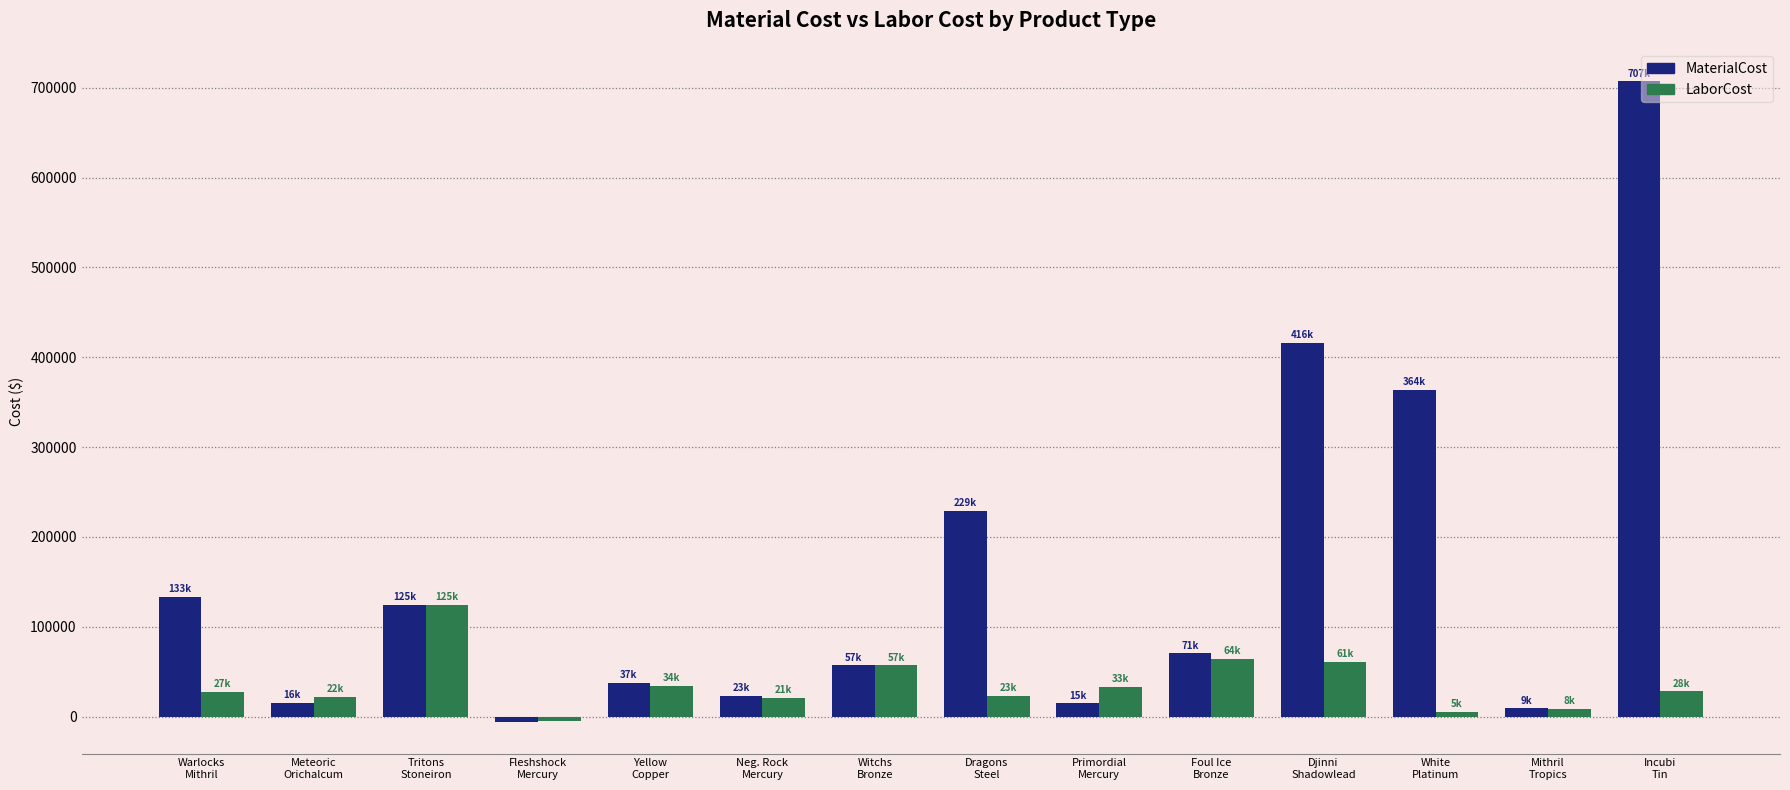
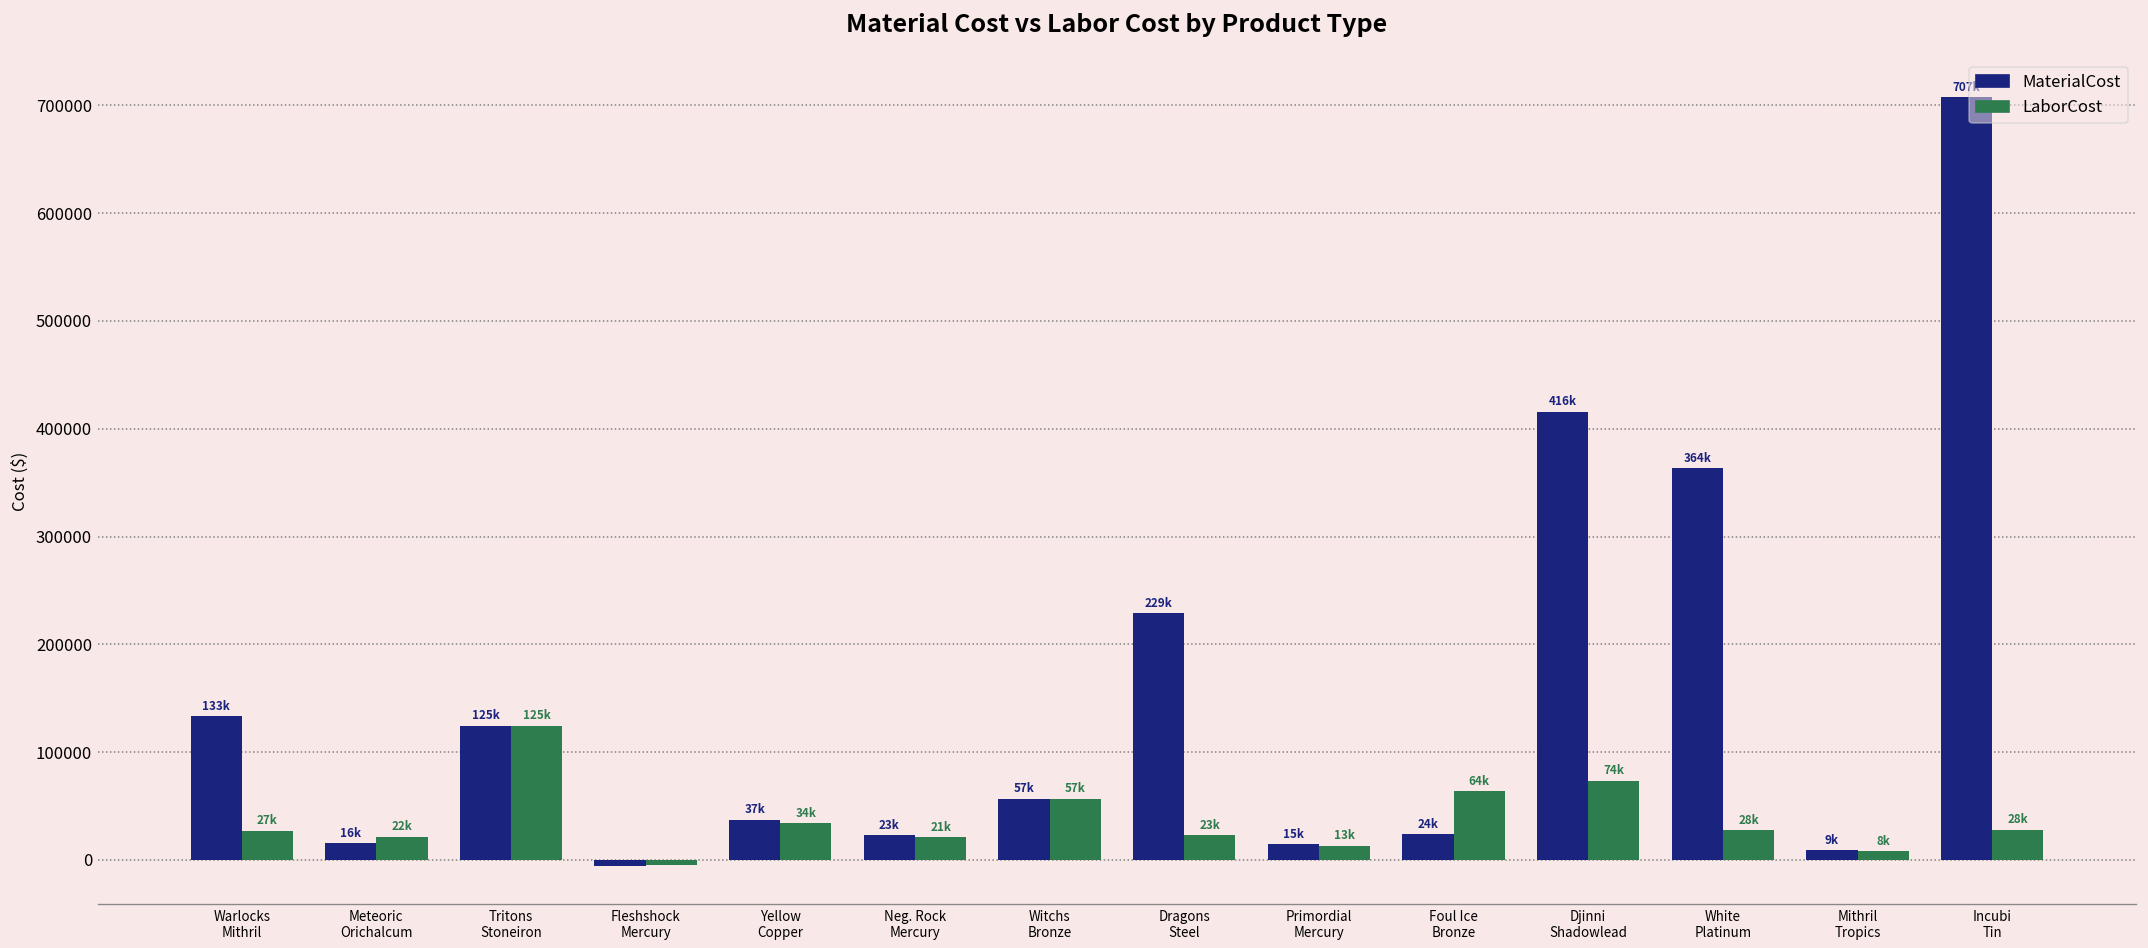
  {
    "MaterialCost": {
      "Warlocks Mithril": "133k",
      "Meteoric Orichalcum": "16k",
      "Tritons Stoneiron": "125k",
      "Yellow Copper": "37k",
      "Neg. Rock Mercury": "23k",
      "Witchs Bronze": "57k",
      "Dragons Steel": "229k",
      "Primordial Mercury": "15k",
-     "Foul Ice Bronze": "71k",
+     "Foul Ice Bronze": "24k",
      "Djinni Shadowlead": "416k",
      "White Platinum": "364k",
      "Mithril Tropics": "9k"
    },
    "LaborCost": {
      "Warlocks Mithril": "27k",
      "Meteoric Orichalcum": "22k",
      "Tritons Stoneiron": "125k",
      "Yellow Copper": "34k",
      "Neg. Rock Mercury": "21k",
      "Witchs Bronze": "57k",
      "Dragons Steel": "23k",
-     "Primordial Mercury": "33k",
+     "Primordial Mercury": "13k",
      "Foul Ice Bronze": "64k",
-     "Djinni Shadowlead": "61k",
-     "White Platinum": "5k",
+     "Djinni Shadowlead": "74k",
+     "White Platinum": "28k",
      "Mithril Tropics": "8k",
      "Incubi Tin": "28k"
    }
  }
